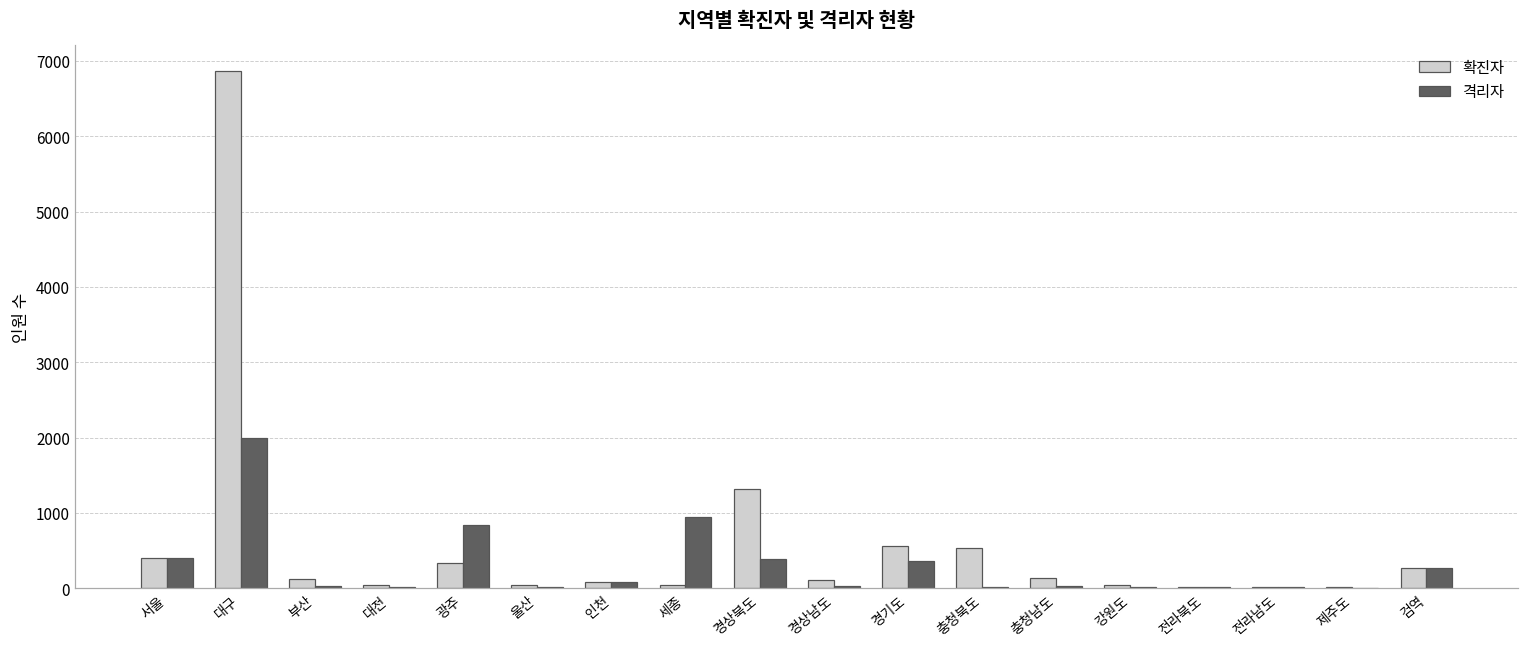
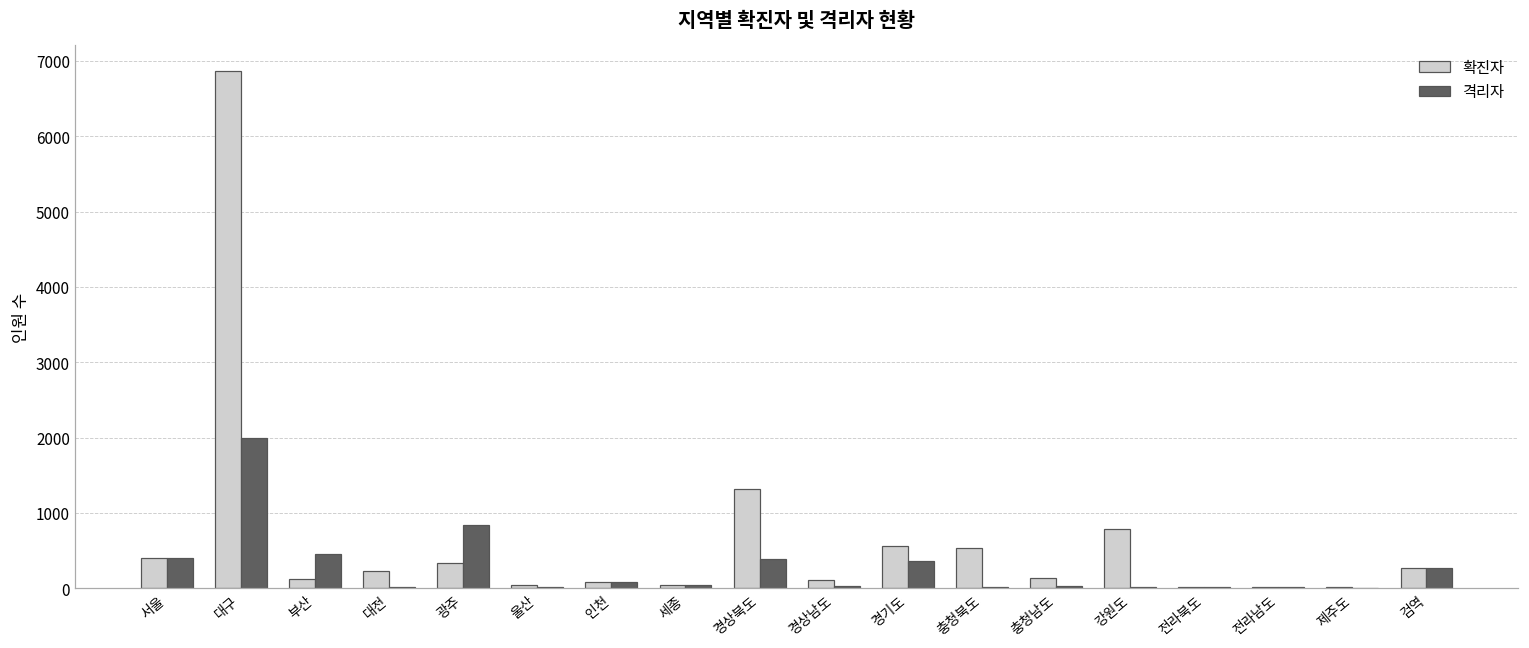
  {
    "확진자": {
      "서울": 400,
      "대구": 6900,
      "부산": 100,
-     "대전": 0,
+     "대전": 200,
      "광주": 300,
      "울산": 0,
      "인천": 100,
      "세종": 0,
      "경상북도": 1300,
      "경상남도": 100,
      "경기도": 600,
      "충청북도": 500,
      "충청남도": 100,
-     "강원도": 0,
+     "강원도": 800,
      "검역": 300
    },
    "격리자": {
      "서울": 400,
      "대구": 2000,
-     "부산": 0,
+     "부산": 500,
      "광주": 800,
      "인천": 100,
-     "세종": 1000,
+     "세종": 0,
      "경상북도": 400,
      "경기도": 400,
      "검역": 300
    }
  }
